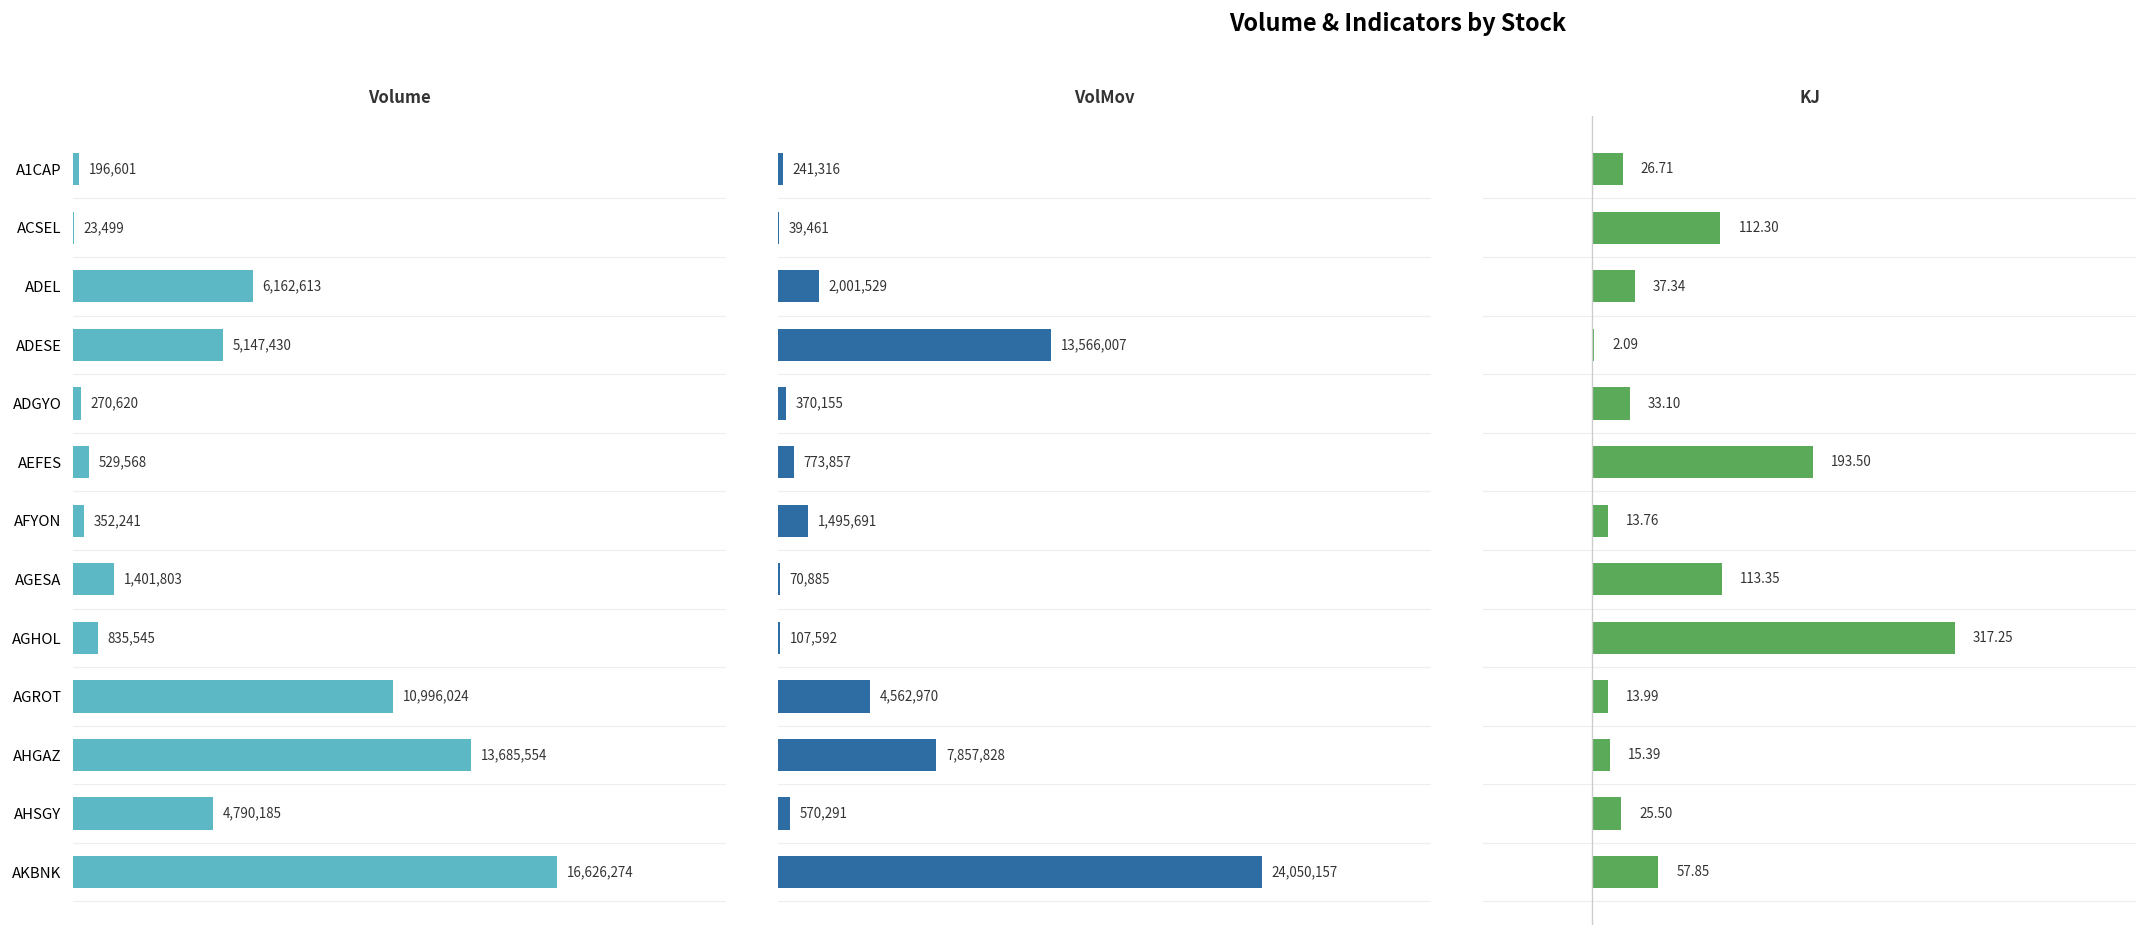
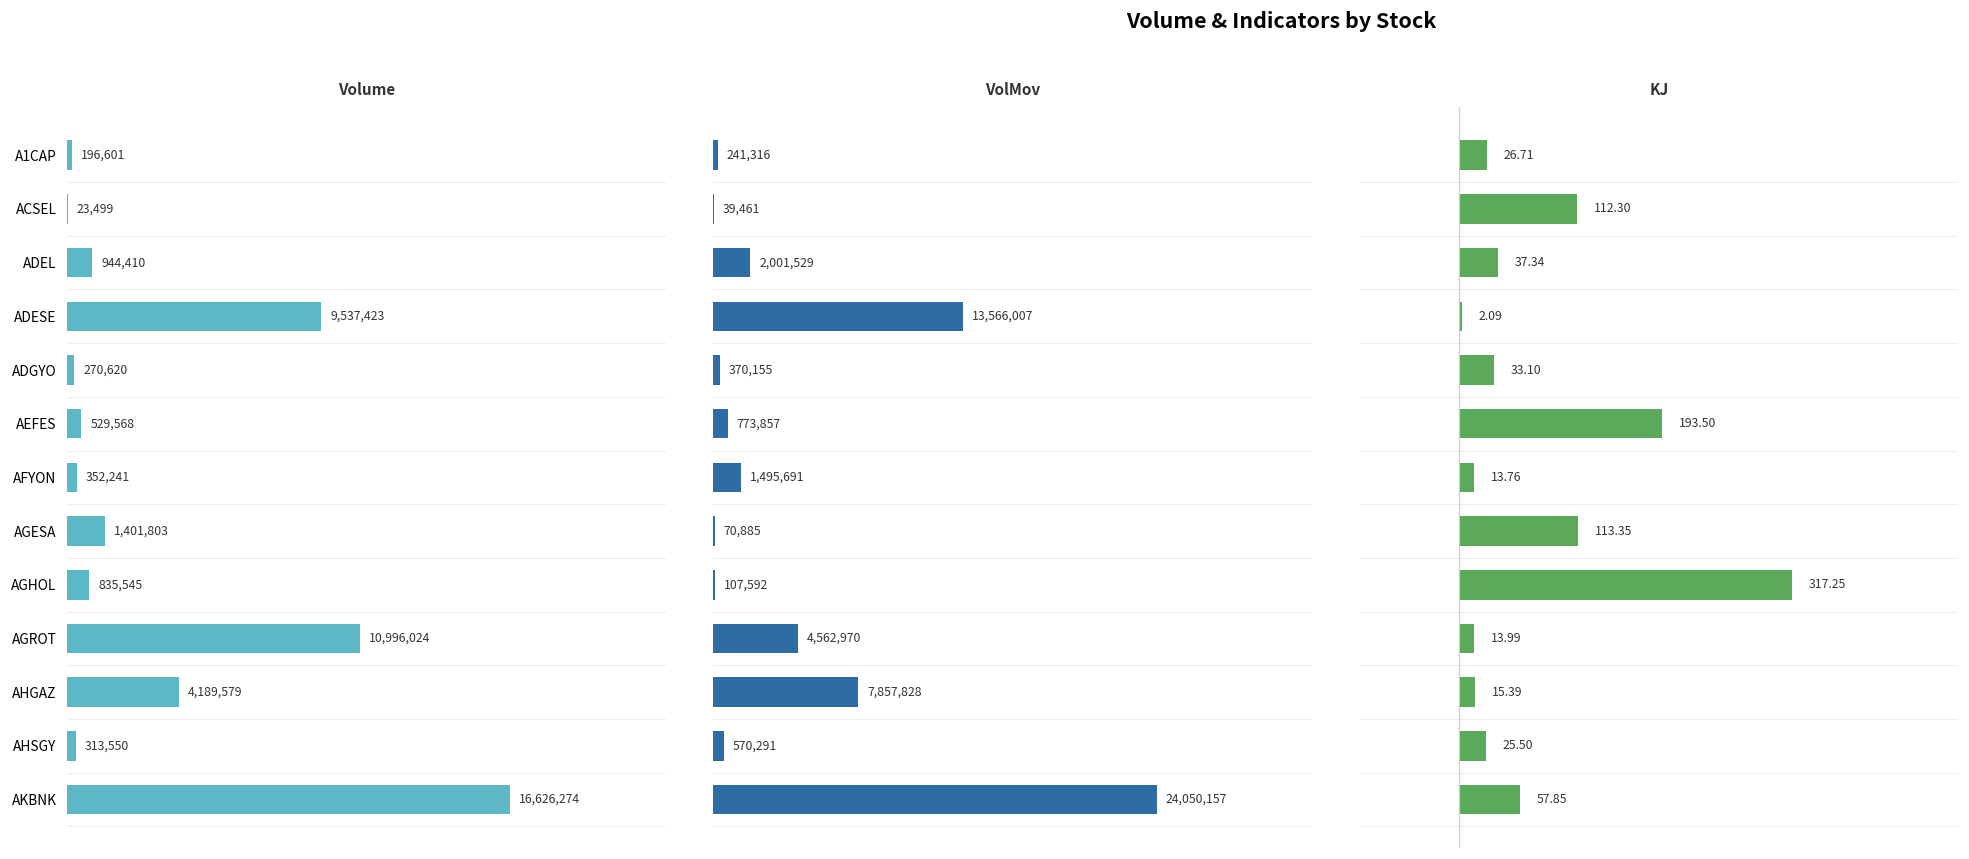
  {
    "Volume": {
      "A1CAP": "196,601",
      "ACSEL": "23,499",
-     "ADEL": "6,162,613",
-     "ADESE": "5,147,430",
+     "ADEL": "944,410",
+     "ADESE": "9,537,423",
      "ADGYO": "270,620",
      "AEFES": "529,568",
      "AFYON": "352,241",
      "AGESA": "1,401,803",
      "AGHOL": "835,545",
      "AGROT": "10,996,024",
-     "AHGAZ": "13,685,554",
-     "AHSGY": "4,790,185",
+     "AHGAZ": "4,189,579",
+     "AHSGY": "313,550",
      "AKBNK": "16,626,274"
    }
  }
